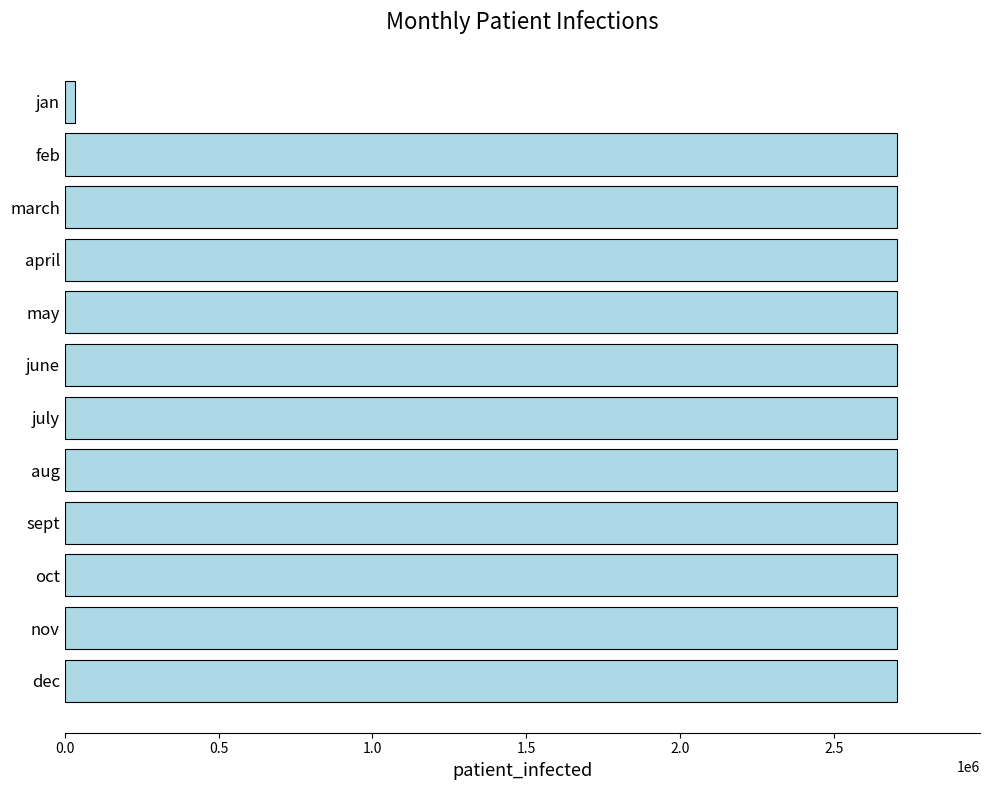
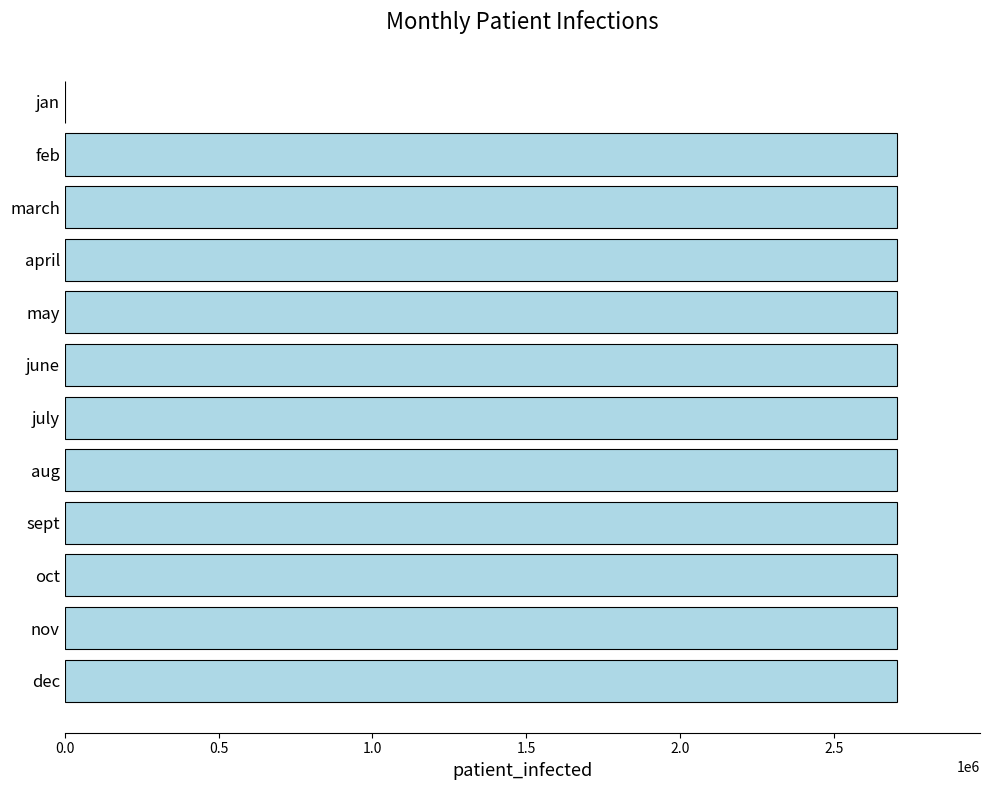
  {
-   "jan": 30000,
+   "jan": 0,
    "feb": 2700000,
    "march": 2700000,
    "april": 2700000,
    "may": 2700000,
    "june": 2700000,
    "july": 2700000,
    "aug": 2700000,
    "sept": 2700000,
    "oct": 2700000,
    "nov": 2700000,
    "dec": 2700000
  }
